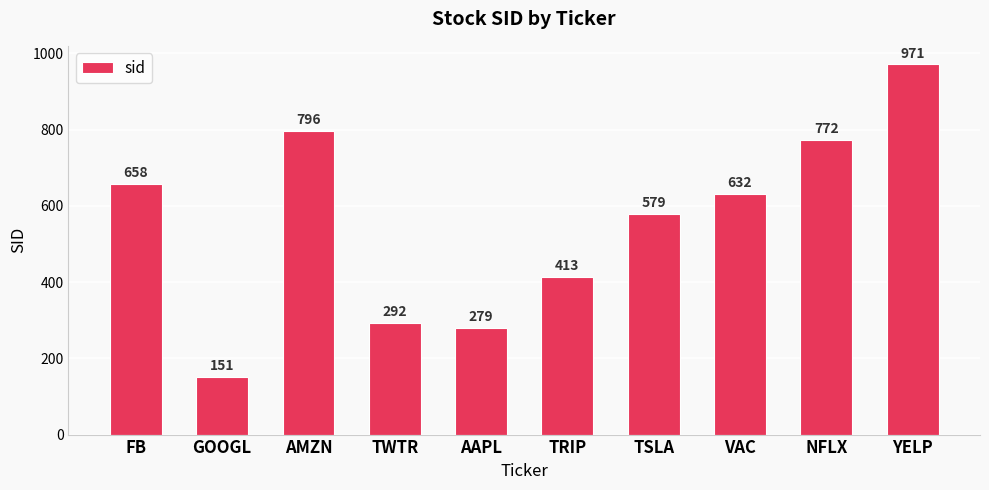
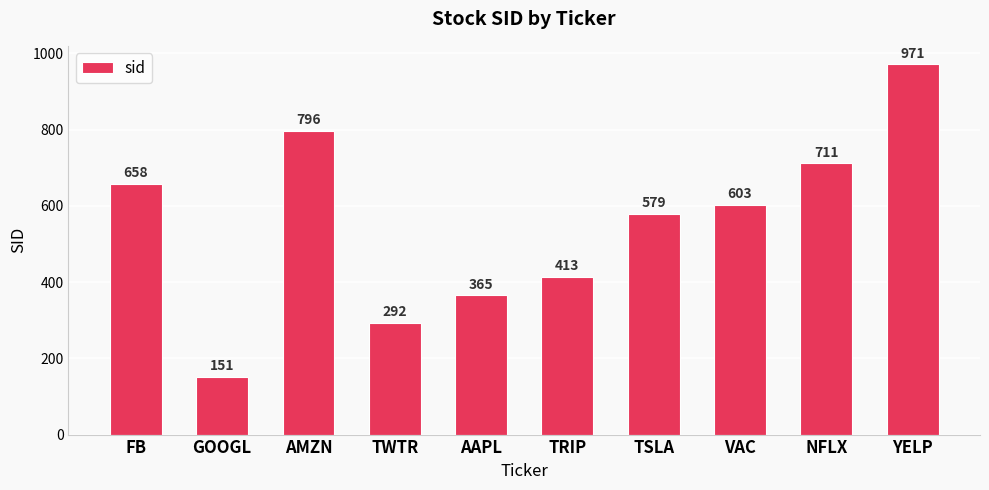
  {
    "FB": 658,
    "GOOGL": 151,
    "AMZN": 796,
    "TWTR": 292,
-   "AAPL": 279,
+   "AAPL": 365,
    "TRIP": 413,
    "TSLA": 579,
-   "VAC": 632,
-   "NFLX": 772,
+   "VAC": 603,
+   "NFLX": 711,
    "YELP": 971
  }
